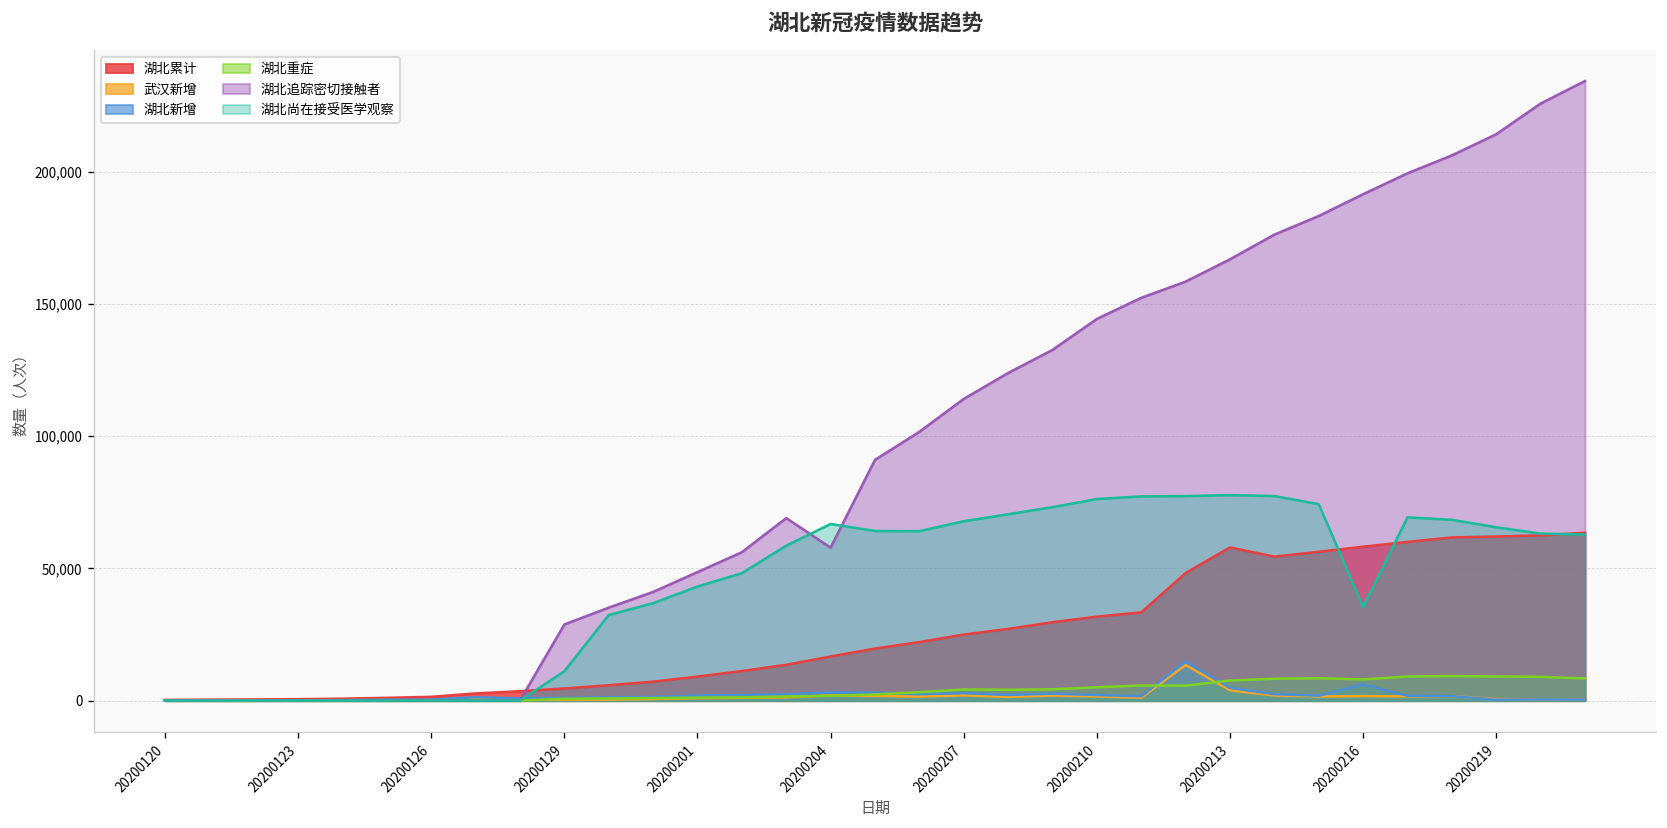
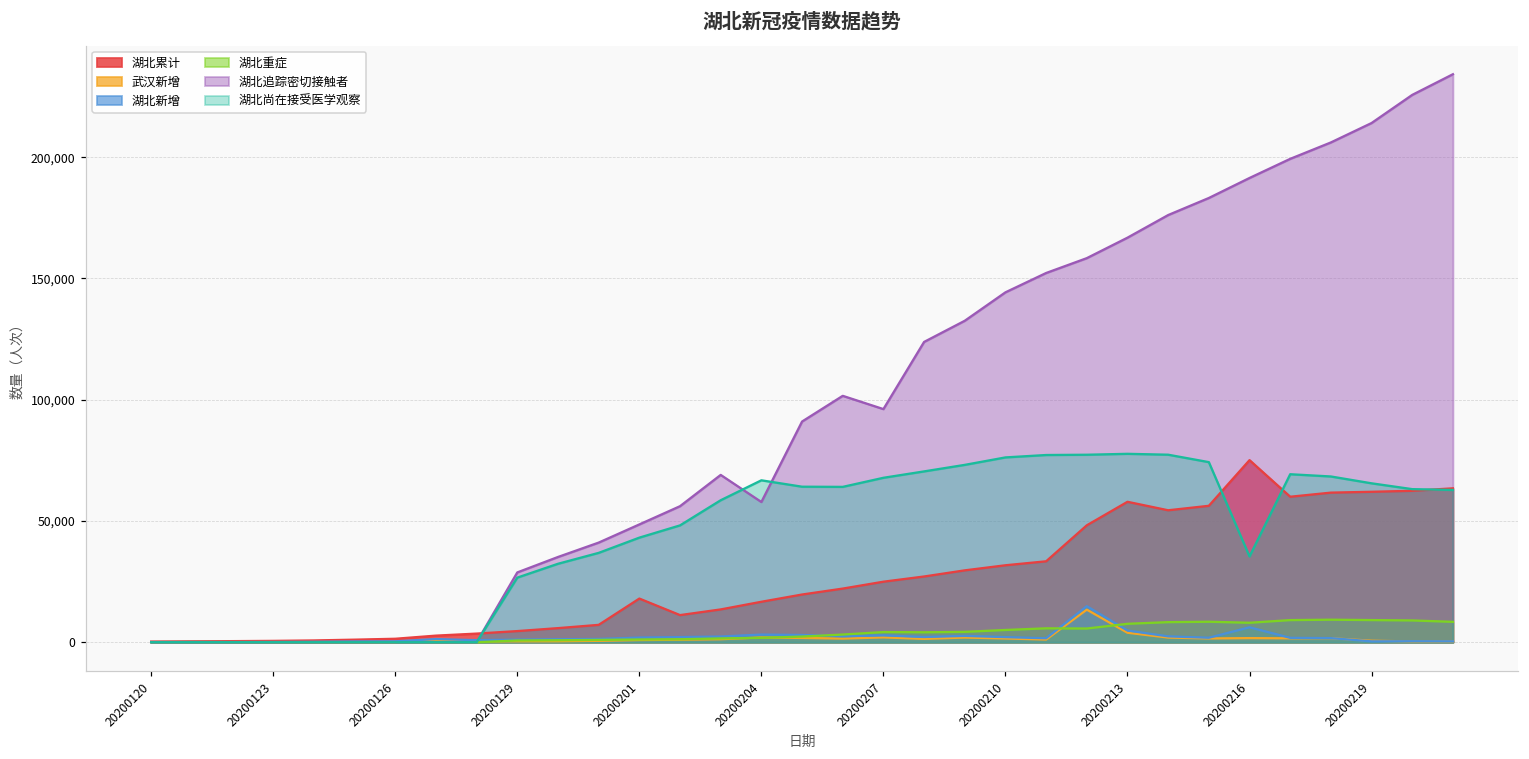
  {
    "湖北累计": {
      "20200129": "5,000",
-     "20200201": "9,000",
+     "20200201": "18,000",
      "20200204": "17,000",
      "20200207": "25,000",
      "20200210": "32,000",
      "20200213": "58,000",
-     "20200216": "58,000",
+     "20200216": "75,000",
      "20200219": "62,000"
    },
    "武汉新增": {
      "20200216": "2,000"
    },
    "湖北新增": {
      "20200204": "3,000",
      "20200216": "6,000"
    },
    "湖北重症": {
      "20200207": "4,000",
      "20200210": "5,000",
      "20200213": "8,000",
      "20200216": "8,000",
      "20200219": "9,000"
    },
    "湖北追踪密切接触者": {
      "20200129": "29,000",
      "20200201": "49,000",
      "20200204": "58,000",
-     "20200207": "114,000",
+     "20200207": "96,000",
      "20200210": "144,000",
      "20200213": "167,000",
      "20200216": "191,000",
      "20200219": "214,000"
    },
    "湖北尚在接受医学观察": {
-     "20200129": "11,000",
+     "20200129": "27,000",
      "20200201": "43,000",
      "20200204": "67,000",
      "20200207": "68,000",
      "20200210": "76,000",
      "20200213": "78,000",
      "20200216": "35,000",
      "20200219": "66,000"
    }
  }
